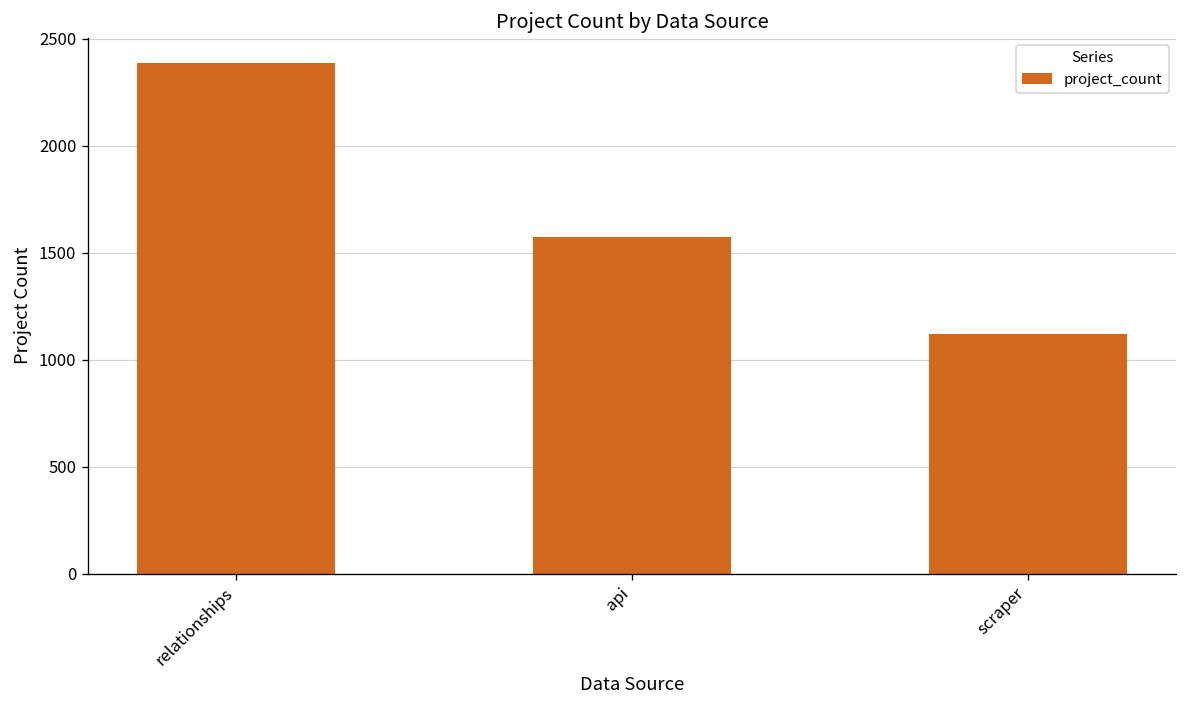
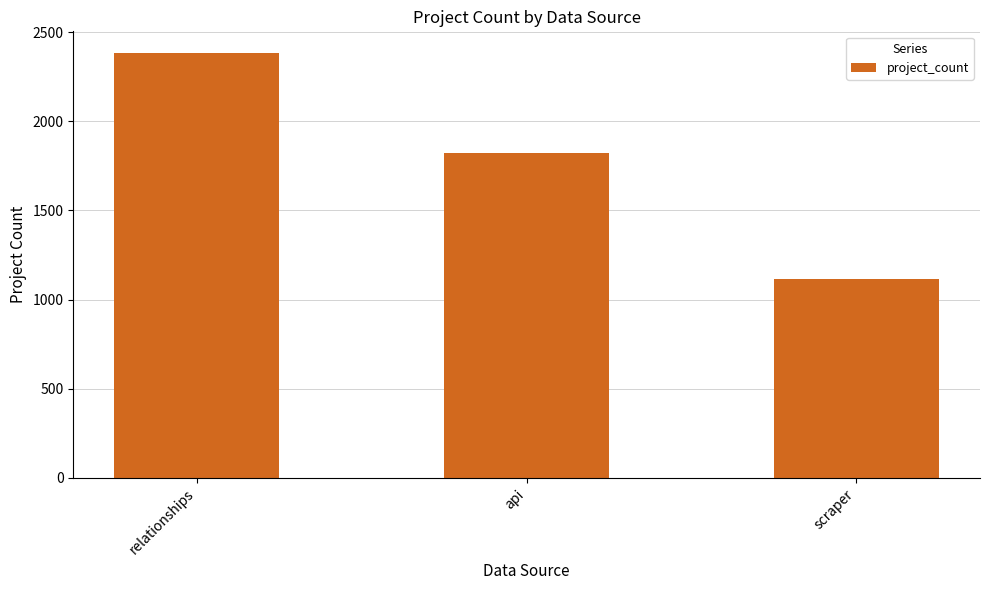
  {
    "relationships": 2390,
-   "api": 1570,
+   "api": 1820,
    "scraper": 1120
  }
